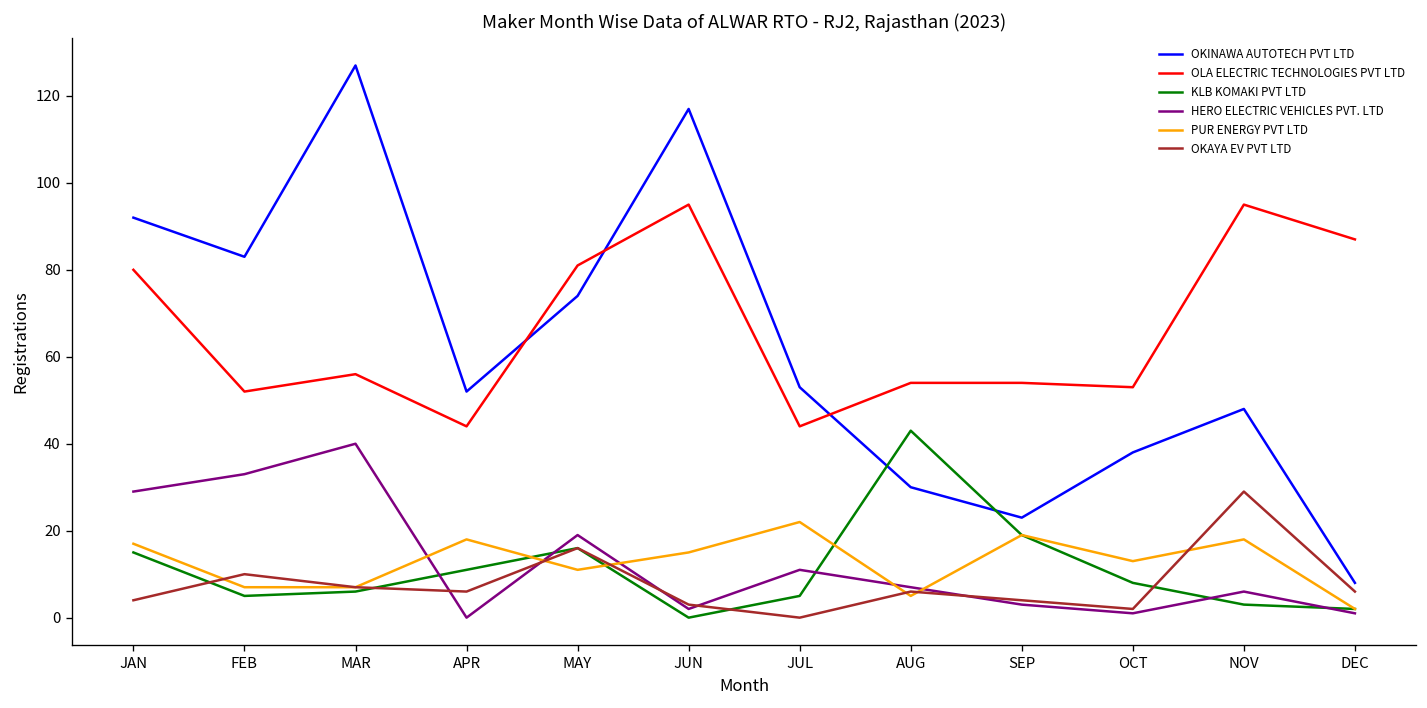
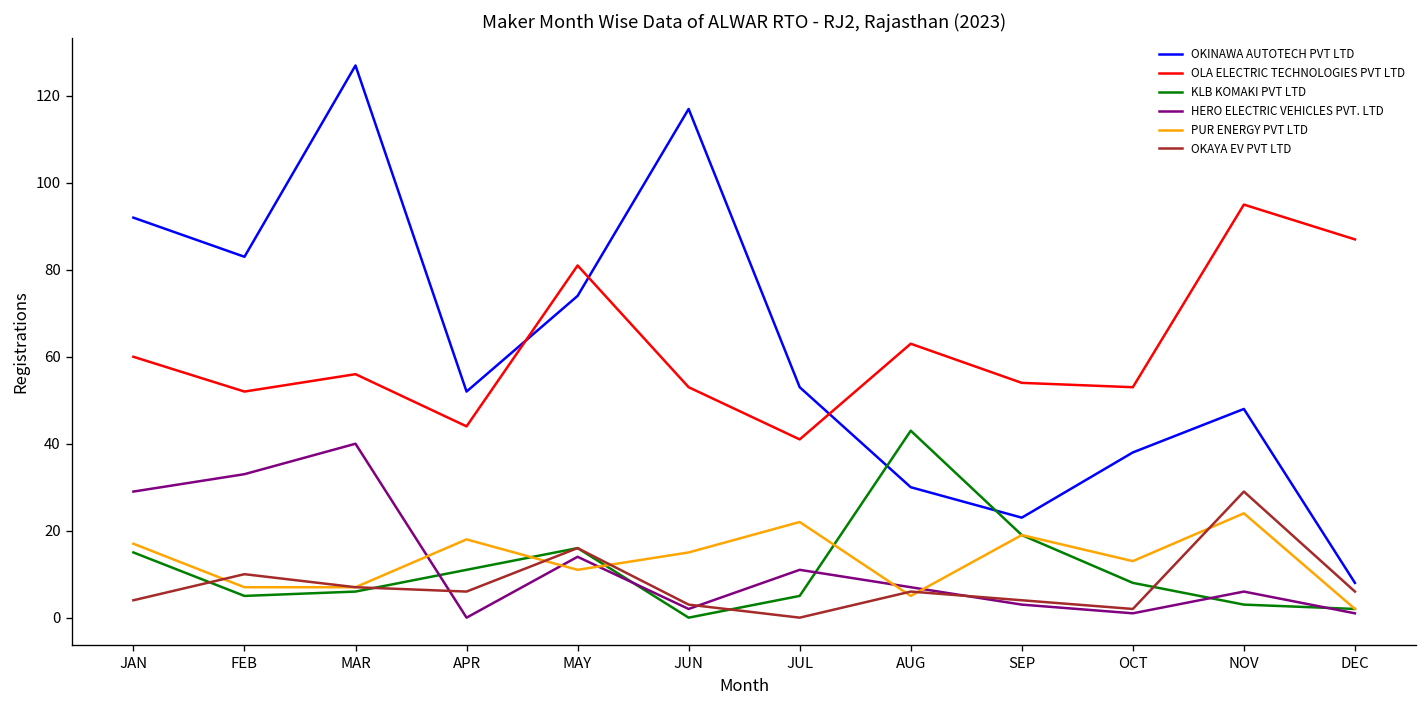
  {
    "OKINAWA AUTOTECH PVT LTD": {
      "JAN": 92,
      "FEB": 83,
      "MAR": 127,
      "APR": 52,
      "MAY": 74,
      "JUN": 117,
      "JUL": 53,
      "AUG": 30,
      "SEP": 23,
      "OCT": 38,
      "NOV": 48,
      "DEC": 8
    },
    "OLA ELECTRIC TECHNOLOGIES PVT LTD": {
-     "JAN": 80,
+     "JAN": 60,
      "FEB": 52,
      "MAR": 56,
      "APR": 44,
      "MAY": 81,
-     "JUN": 95,
-     "JUL": 44,
-     "AUG": 54,
+     "JUN": 53,
+     "JUL": 41,
+     "AUG": 63,
      "SEP": 54,
      "OCT": 53,
      "NOV": 95,
      "DEC": 87
    },
    "KLB KOMAKI PVT LTD": {
      "JAN": 15,
      "FEB": 5,
      "MAR": 6,
      "APR": 11,
      "JUN": 0,
      "JUL": 5,
      "AUG": 43,
      "OCT": 8,
      "NOV": 3
    },
    "HERO ELECTRIC VEHICLES PVT. LTD": {
      "JAN": 29,
      "FEB": 33,
      "MAR": 40,
      "APR": 0,
-     "MAY": 19,
+     "MAY": 14,
      "JUN": 2,
      "JUL": 11,
      "AUG": 7,
      "SEP": 3,
      "OCT": 1,
      "NOV": 6,
      "DEC": 1
    },
    "PUR ENERGY PVT LTD": {
      "JAN": 17,
      "FEB": 7,
      "APR": 18,
      "MAY": 11,
      "JUN": 15,
      "JUL": 22,
      "AUG": 5,
      "OCT": 13,
-     "NOV": 18
+     "NOV": 24
    },
    "OKAYA EV PVT LTD": {
      "JAN": 4,
      "FEB": 10,
      "APR": 6,
      "JUN": 3,
      "JUL": 0,
      "AUG": 6,
      "SEP": 4,
      "OCT": 2,
      "NOV": 29,
      "DEC": 6
    }
  }
